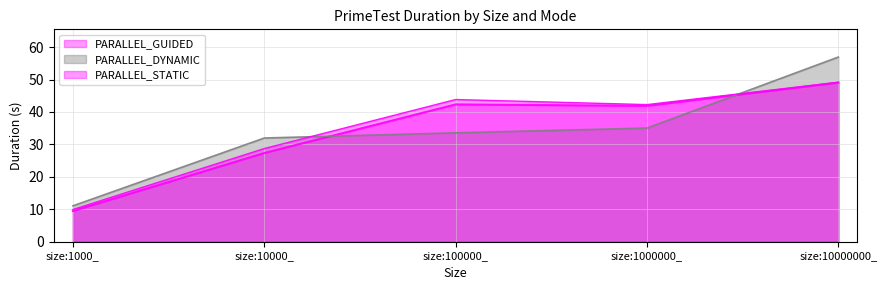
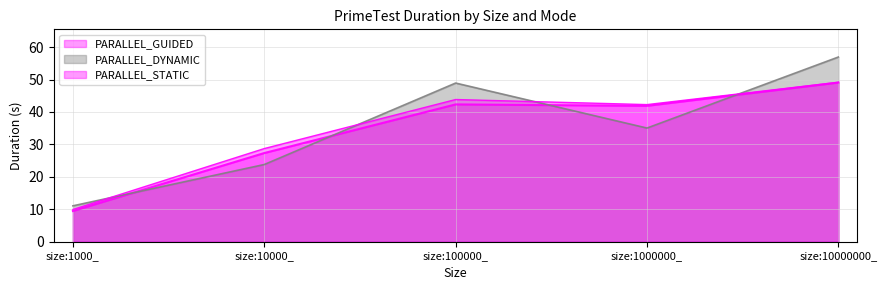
  {
    "PARALLEL_DYNAMIC": {
      "size:1000_": 11,
-     "size:10000_": 32,
-     "size:100000_": 34,
+     "size:10000_": 24,
+     "size:100000_": 49,
      "size:1000000_": 35,
      "size:10000000_": 57
    }
  }
